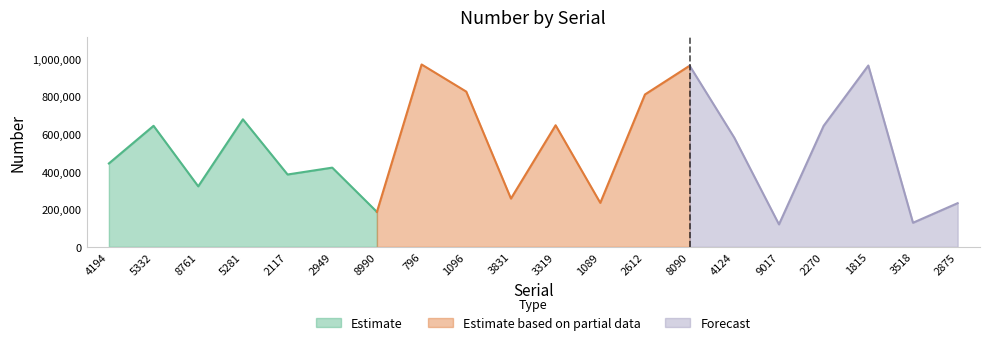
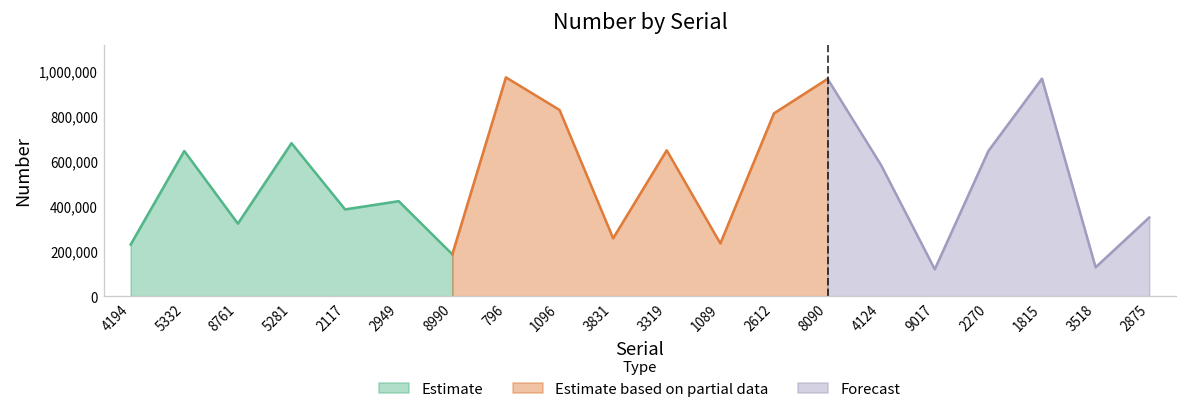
  {
    "Estimate": {
-     "4194": "440,000",
+     "4194": "230,000",
      "5332": "640,000",
      "8761": "320,000",
      "5281": "680,000",
      "2117": "390,000",
      "2949": "420,000"
    },
    "Estimate based on partial data": {
      "796": "970,000",
      "1096": "830,000",
      "3831": "260,000",
      "3319": "650,000",
      "1089": "230,000",
      "2612": "810,000"
    },
    "Forecast": {
      "4124": "580,000",
      "9017": "120,000",
      "2270": "640,000",
      "1815": "970,000",
      "3518": "130,000",
-     "2875": "230,000"
+     "2875": "350,000"
    }
  }
